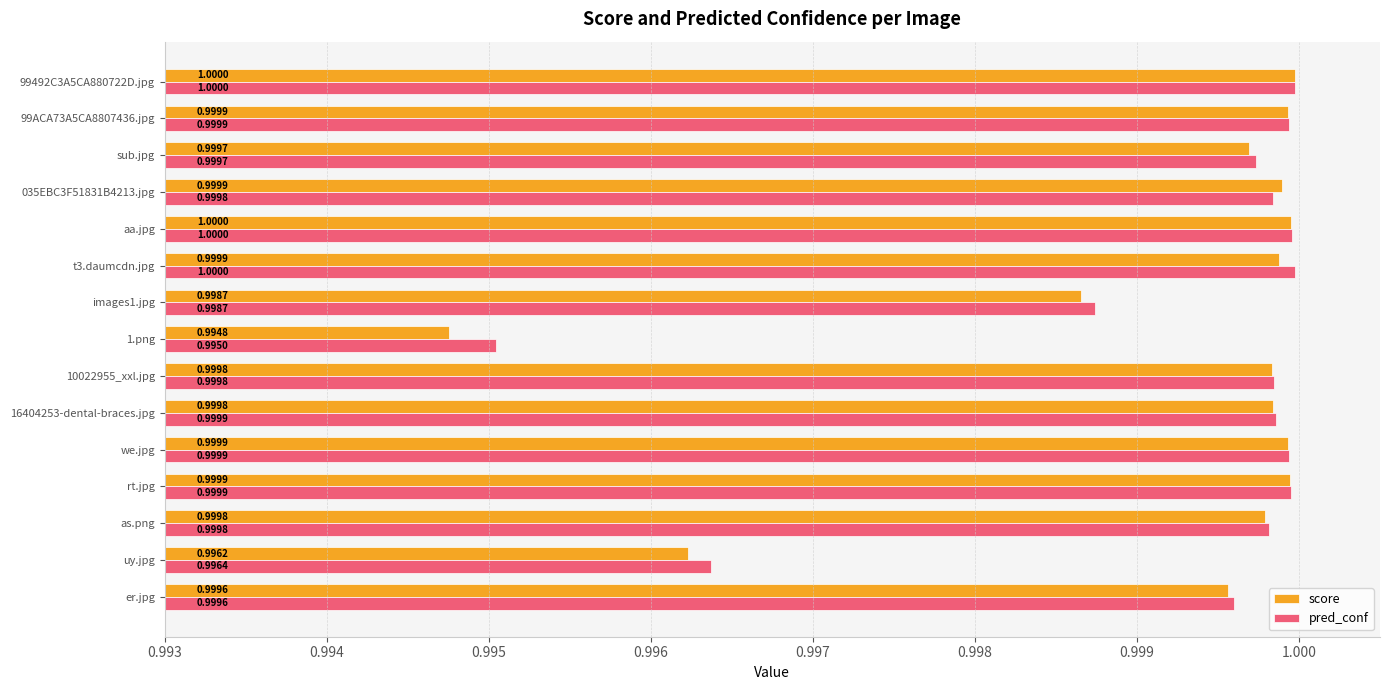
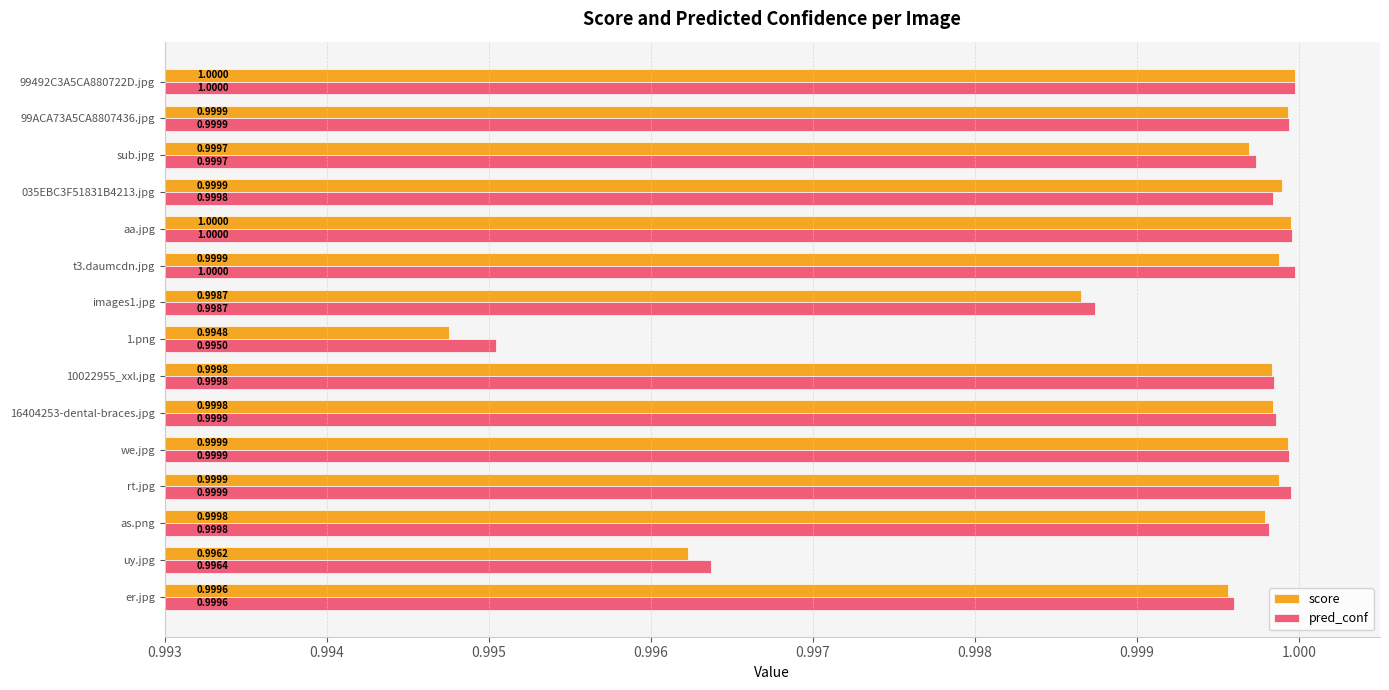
  {
    "score": {
-     "rt.jpg": 0.99994
+     "rt.jpg": 0.99987
    },
    "pred_conf": {
      "99492C3A5CA880722D.jpg": 1.0000,
      "99ACA73A5CA8807436.jpg": 0.9999,
      "sub.jpg": 0.9997,
      "035EBC3F51831B4213.jpg": 0.9998,
      "aa.jpg": 1.0000,
      "t3.daumcdn.jpg": 1.0000,
      "images1.jpg": 0.9987,
      "1.png": 0.9950,
      "10022955_xxl.jpg": 0.9998,
      "16404253-dental-braces.jpg": 0.9999,
      "we.jpg": 0.9999,
      "rt.jpg": 0.9999,
      "as.png": 0.9998,
      "uy.jpg": 0.9964,
      "er.jpg": 0.9996
    }
  }
